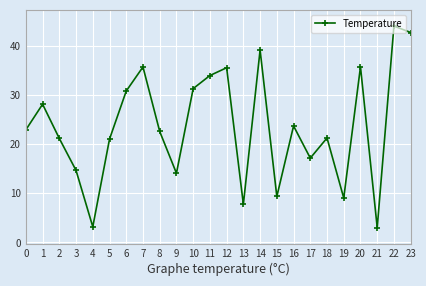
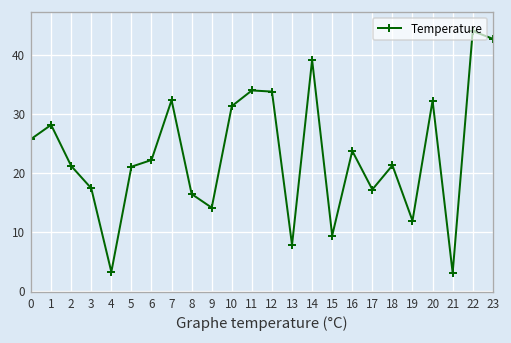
  {
-   "0": 23,
+   "0": 26,
    "1": 28,
    "2": 21,
-   "3": 15,
+   "3": 17,
    "4": 3,
    "5": 21,
-   "6": 31,
-   "7": 36,
-   "8": 23,
+   "6": 22,
+   "7": 32,
+   "8": 16,
    "9": 14,
    "10": 31,
    "11": 34,
-   "12": 36,
+   "12": 34,
    "13": 8,
    "14": 39,
    "15": 9,
    "16": 24,
    "17": 17,
    "18": 21,
-   "19": 9,
-   "20": 36,
+   "19": 12,
+   "20": 32,
    "21": 3,
    "23": 43
  }
